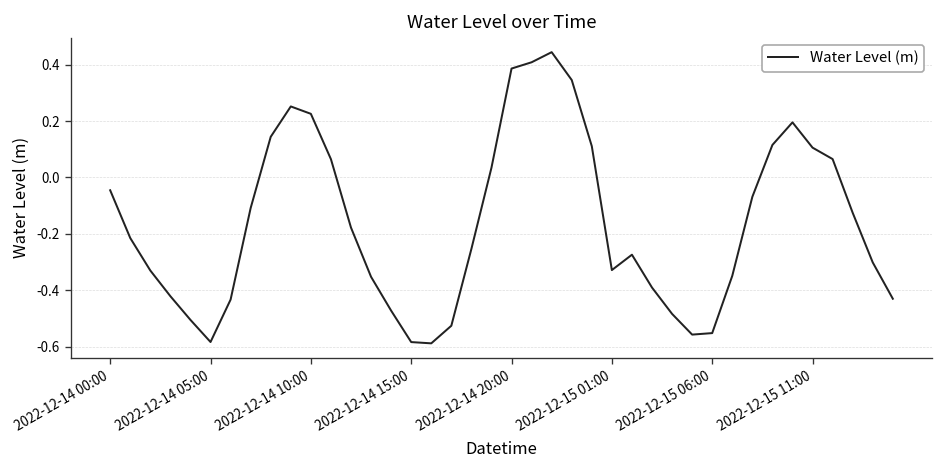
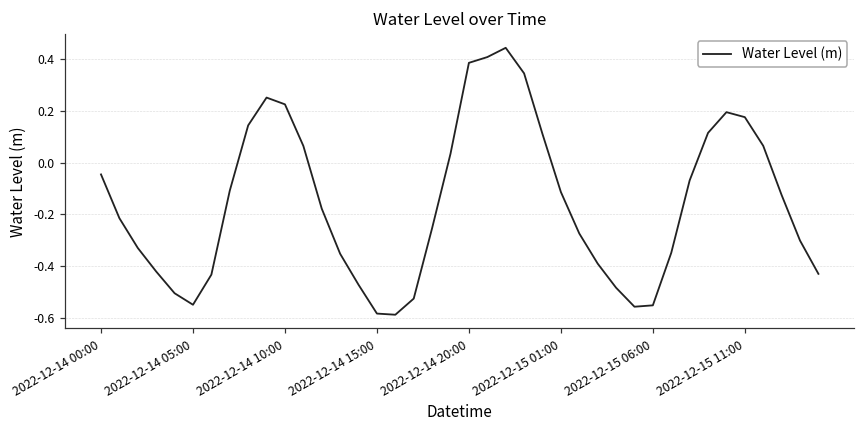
  {
    "2022-12-14 00:00": -0.05,
-   "2022-12-14 05:00": -0.58,
+   "2022-12-14 05:00": -0.55,
    "2022-12-14 10:00": 0.23,
    "2022-12-14 15:00": -0.58,
    "2022-12-14 20:00": 0.39,
-   "2022-12-15 01:00": -0.33,
+   "2022-12-15 01:00": -0.11,
    "2022-12-15 06:00": -0.55,
-   "2022-12-15 11:00": 0.11
+   "2022-12-15 11:00": 0.18
  }
